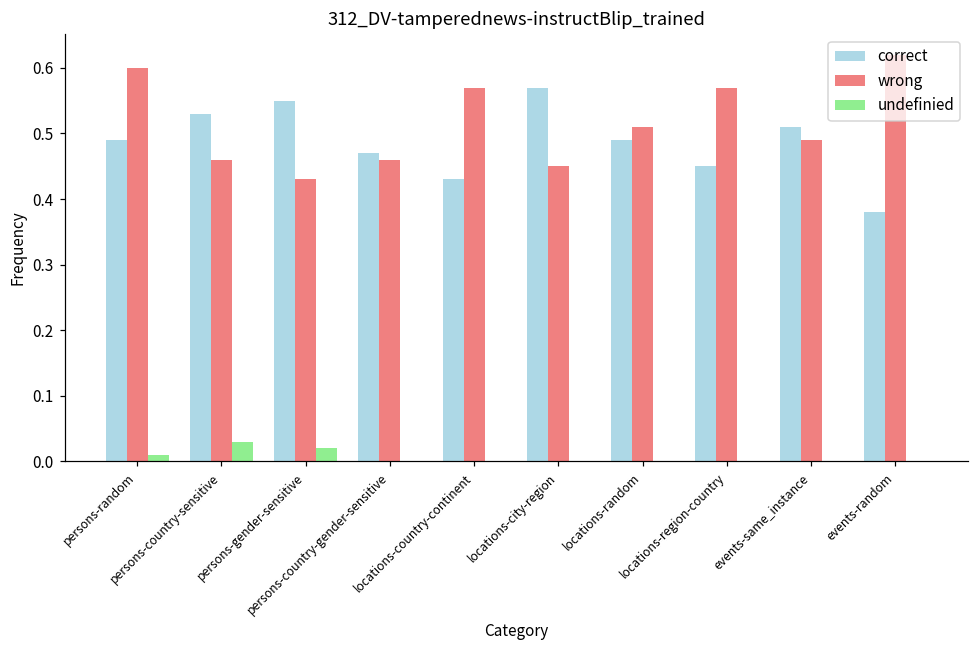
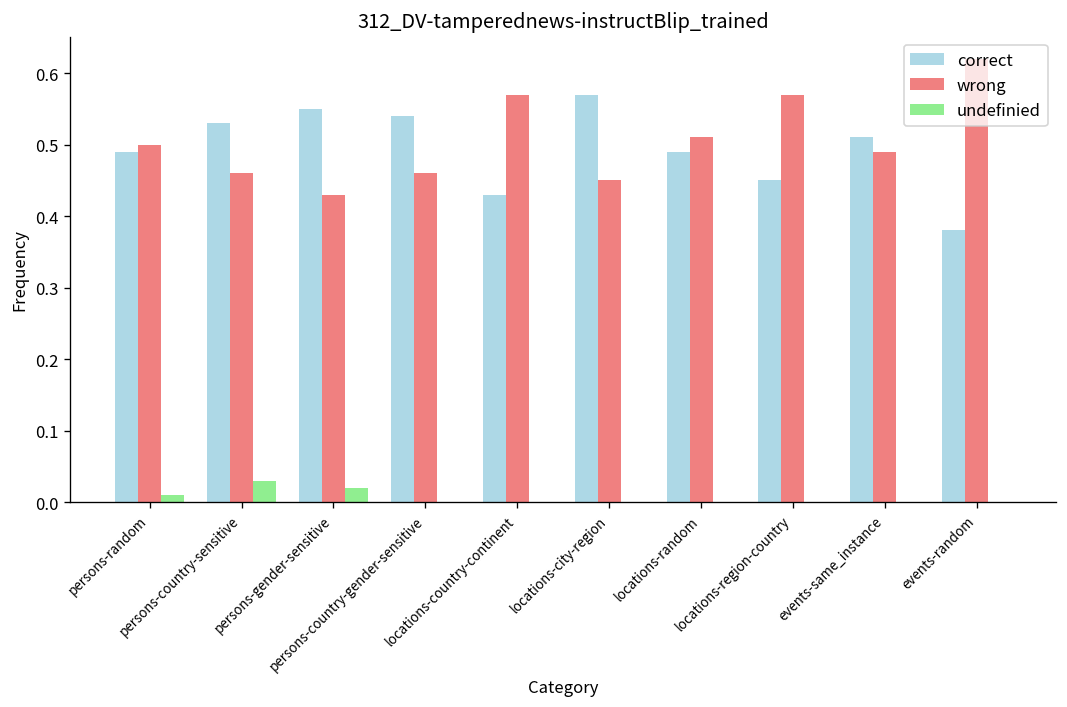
  {
    "correct": {
      "persons-random": 0.49,
      "persons-country-sensitive": 0.53,
      "persons-gender-sensitive": 0.55,
-     "persons-country-gender-sensitive": 0.47,
+     "persons-country-gender-sensitive": 0.54,
      "locations-country-continent": 0.43,
      "locations-city-region": 0.57,
      "locations-random": 0.49,
      "locations-region-country": 0.45,
      "events-same_instance": 0.51,
      "events-random": 0.38
    },
    "wrong": {
-     "persons-random": 0.6,
+     "persons-random": 0.5,
      "persons-country-sensitive": 0.46,
      "persons-gender-sensitive": 0.43,
      "persons-country-gender-sensitive": 0.46,
      "locations-country-continent": 0.57,
      "locations-city-region": 0.45,
      "locations-random": 0.51,
      "locations-region-country": 0.57,
      "events-same_instance": 0.49
    },
    "undefinied": {
      "persons-random": 0.01,
      "persons-country-sensitive": 0.03,
      "persons-gender-sensitive": 0.02,
      "persons-country-gender-sensitive": 0.00,
      "locations-country-continent": 0.00,
      "locations-city-region": 0.00,
      "locations-random": 0.00,
      "locations-region-country": 0.00,
      "events-same_instance": 0.00,
      "events-random": 0.00
    }
  }
